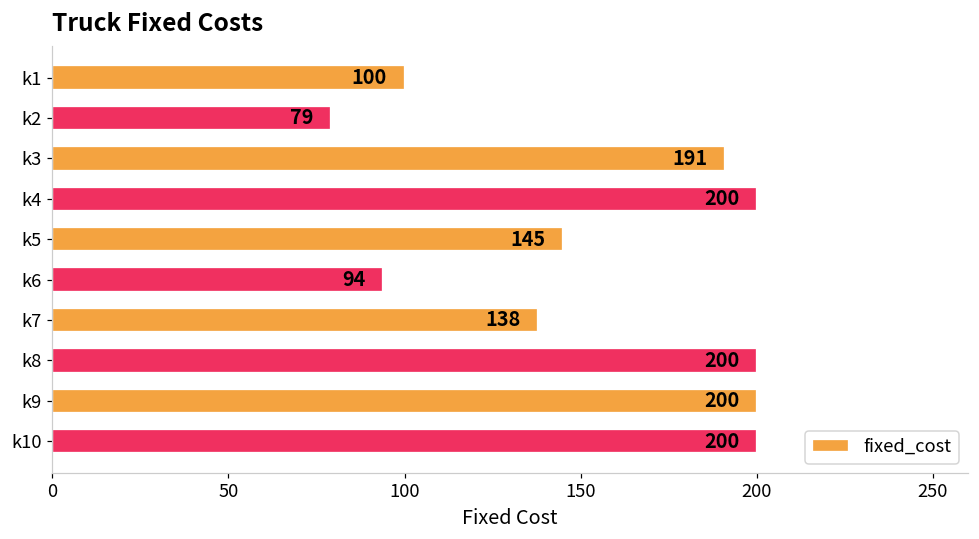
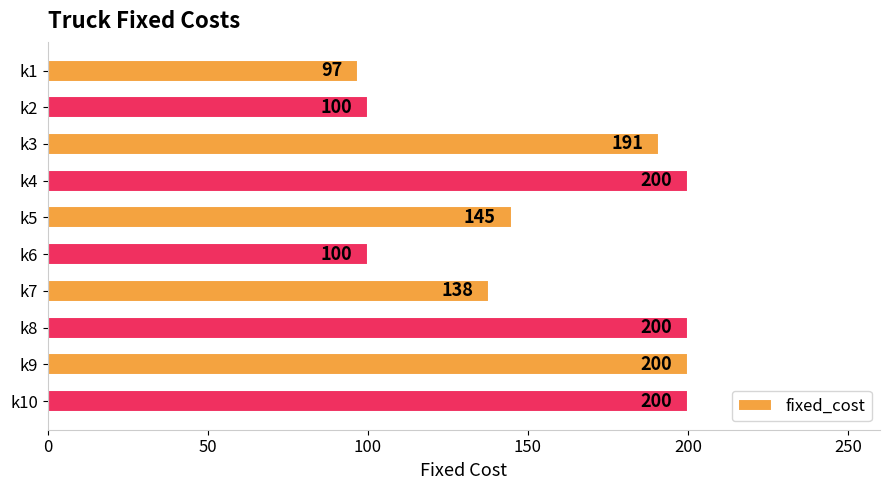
  {
-   "k1": 100,
-   "k2": 79,
+   "k1": 97,
+   "k2": 100,
    "k3": 191,
    "k4": 200,
    "k5": 145,
-   "k6": 94,
+   "k6": 100,
    "k7": 138,
    "k8": 200,
    "k9": 200,
    "k10": 200
  }
